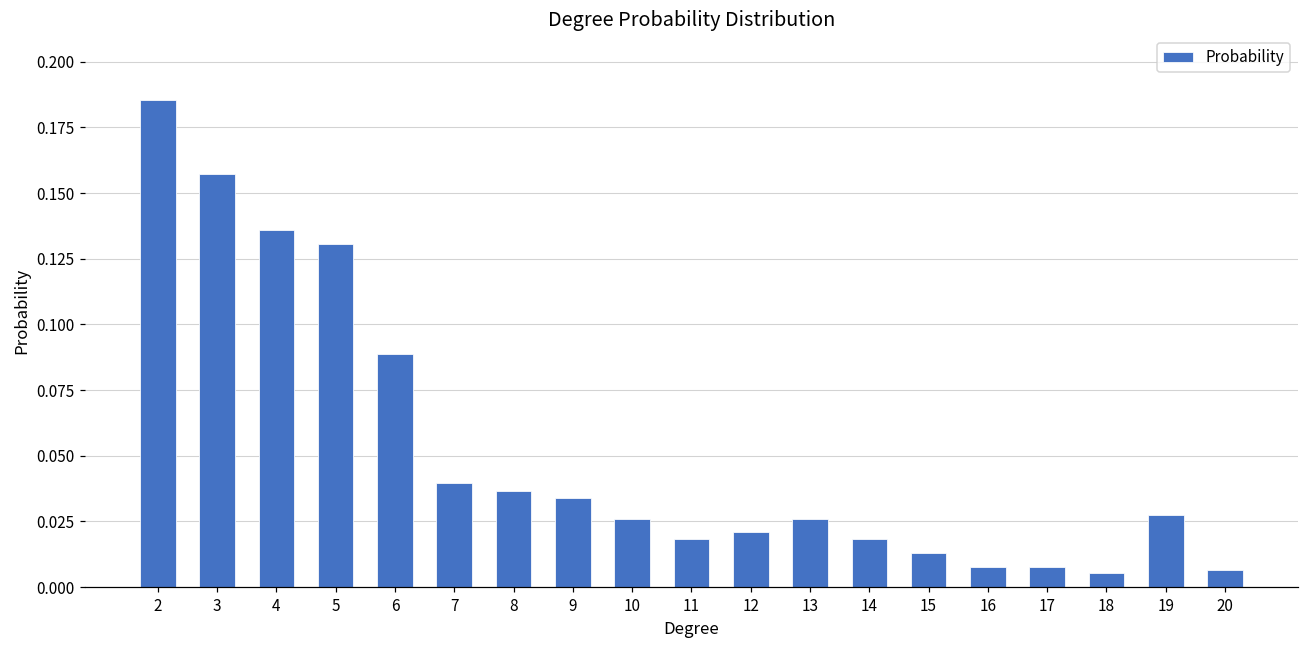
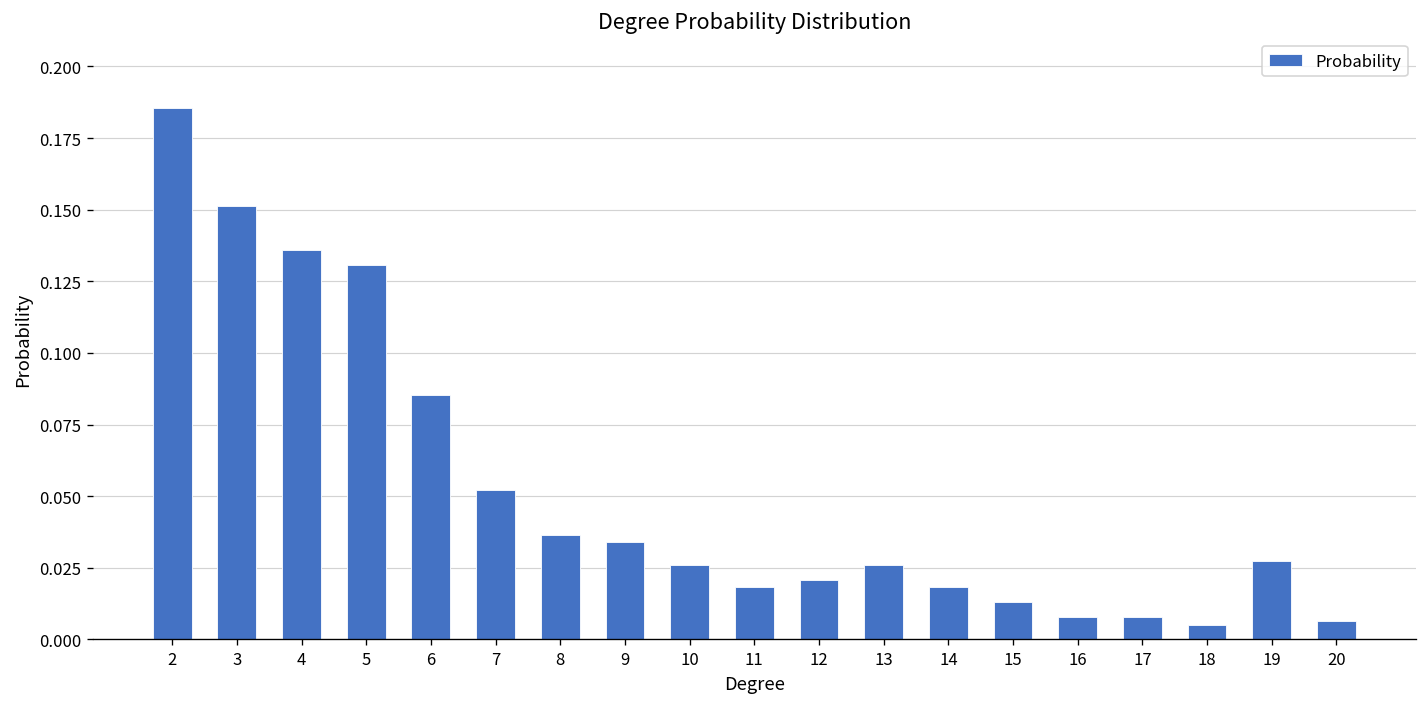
  {
    "2": 0.185,
-   "3": 0.157,
+   "3": 0.151,
    "4": 0.136,
    "5": 0.131,
-   "6": 0.089,
-   "7": 0.040,
+   "6": 0.085,
+   "7": 0.052,
    "8": 0.037,
    "9": 0.034,
    "10": 0.026,
    "11": 0.018,
    "12": 0.021,
    "13": 0.026,
    "14": 0.018,
    "15": 0.013,
    "16": 0.008,
    "17": 0.008,
    "18": 0.005,
    "19": 0.027,
    "20": 0.006
  }
